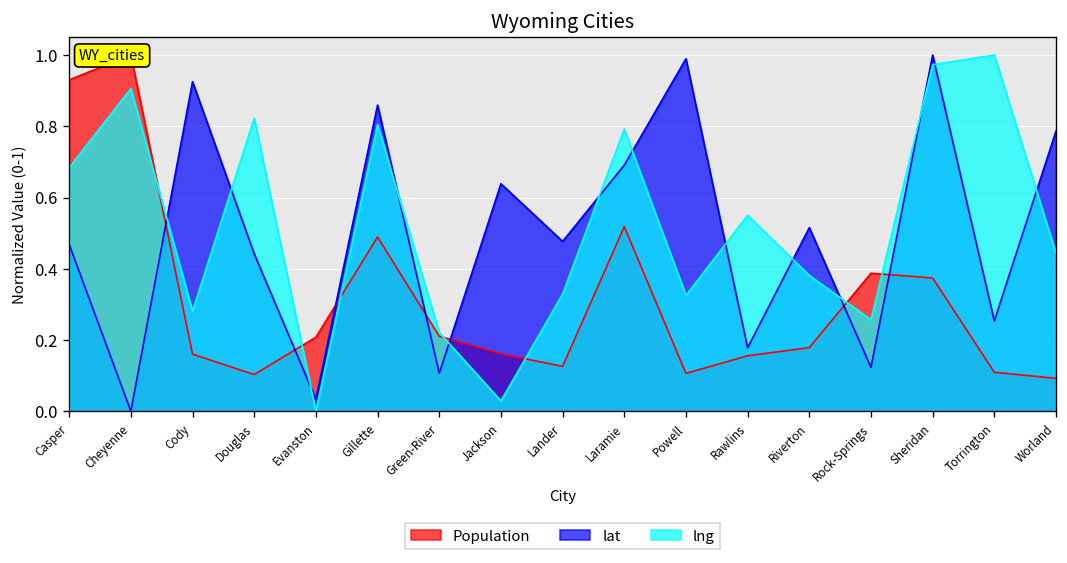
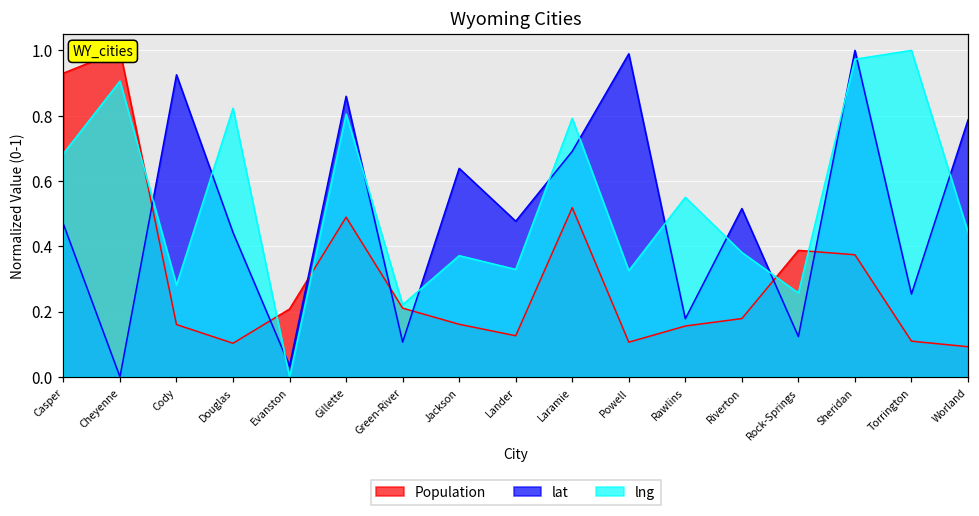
  {
    "Population": {
      "Casper": 0.93,
      "Cody": 0.16,
      "Douglas": 0.10,
      "Evanston": 0.21,
      "Gillette": 0.49,
      "Green-River": 0.21,
      "Jackson": 0.16,
      "Lander": 0.13,
      "Laramie": 0.52,
      "Powell": 0.11,
      "Rawlins": 0.16,
      "Riverton": 0.18,
      "Rock-Springs": 0.39,
      "Sheridan": 0.37,
      "Torrington": 0.11,
      "Worland": 0.09
    },
    "lat": {
      "Casper": 0.47,
      "Cheyenne": 0.00,
      "Cody": 0.93,
      "Douglas": 0.44,
      "Evanston": 0.03,
      "Gillette": 0.86,
      "Green-River": 0.11,
      "Jackson": 0.64,
      "Lander": 0.48,
      "Laramie": 0.69,
      "Powell": 0.99,
      "Rawlins": 0.18,
      "Riverton": 0.52,
      "Rock-Springs": 0.12,
      "Sheridan": 1.00,
      "Torrington": 0.25,
      "Worland": 0.79
    },
    "lng": {
      "Casper": 0.68,
      "Cheyenne": 0.91,
      "Cody": 0.28,
      "Douglas": 0.82,
      "Evanston": 0.00,
      "Gillette": 0.80,
      "Green-River": 0.22,
-     "Jackson": 0.03,
+     "Jackson": 0.37,
      "Lander": 0.33,
      "Laramie": 0.79,
      "Powell": 0.33,
      "Rawlins": 0.55,
      "Riverton": 0.38,
      "Rock-Springs": 0.26,
      "Sheridan": 0.97,
      "Torrington": 1.00,
      "Worland": 0.44
    }
  }
